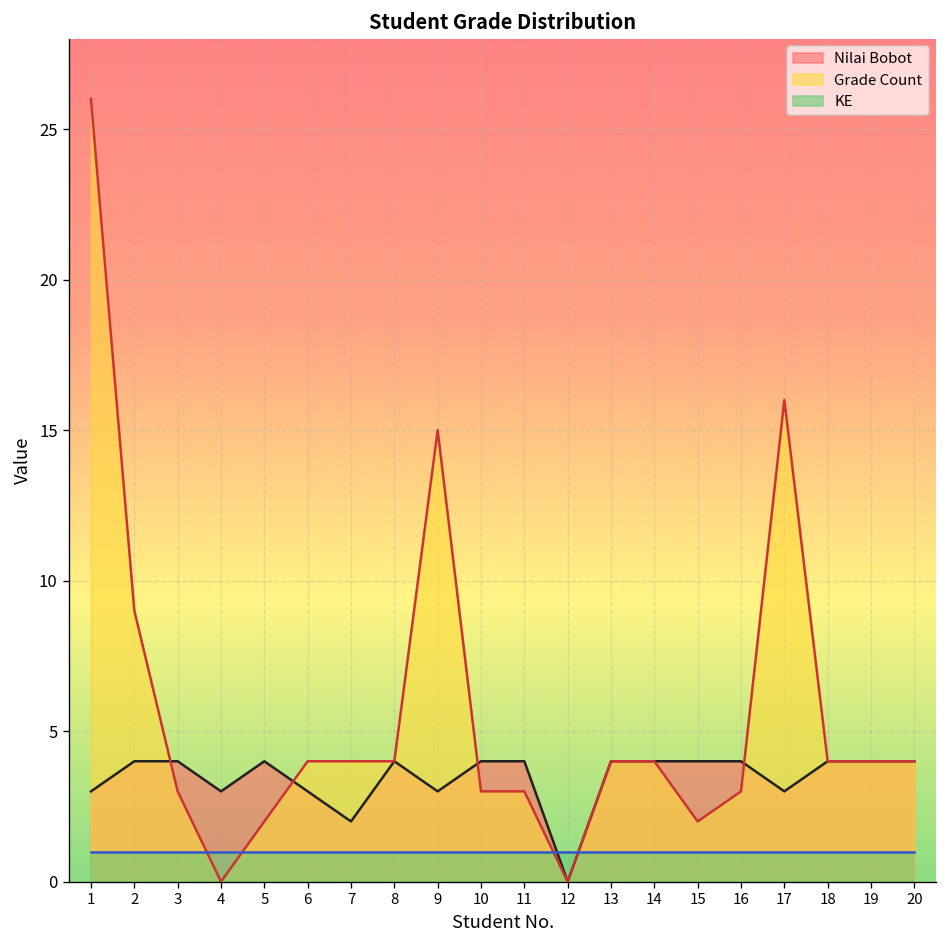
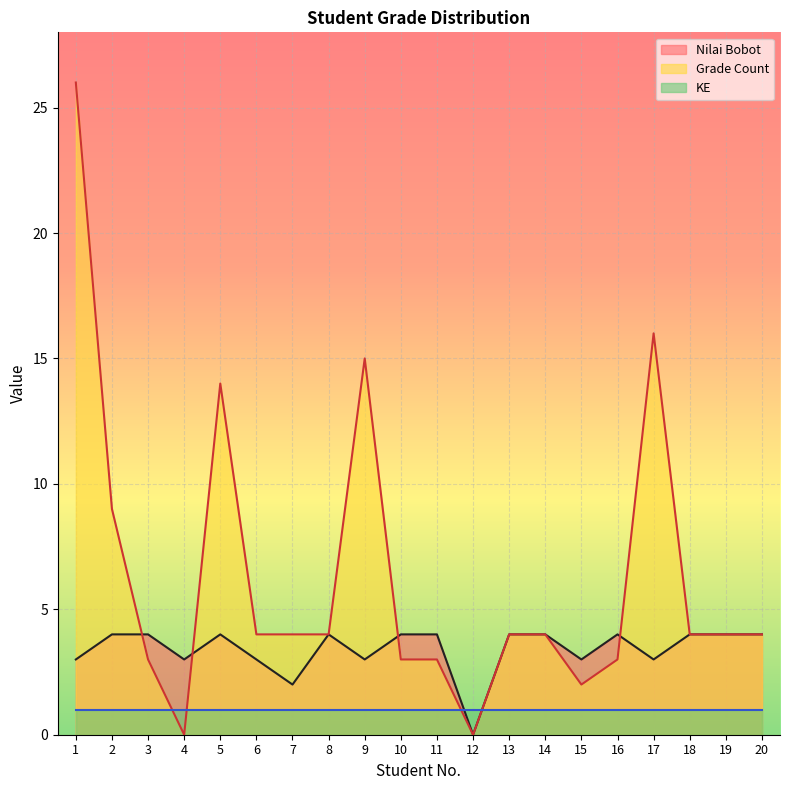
  {
    "Nilai Bobot": {
      "1": 3,
      "2": 4,
      "3": 4,
      "4": 3,
      "5": 4,
      "6": 3,
      "7": 2,
      "9": 3,
      "10": 4,
      "11": 4,
-     "15": 4,
+     "15": 3,
      "16": 4,
      "17": 3
    },
    "Grade Count": {
      "1": 26,
      "2": 9,
      "3": 3,
      "4": 0,
-     "5": 2,
+     "5": 14,
      "6": 4,
      "7": 4,
      "9": 15,
      "10": 3,
      "11": 3,
      "15": 2,
      "16": 3,
      "17": 16
    },
    "KE": {
      "1": 1,
      "2": 1,
      "3": 1,
      "4": 1,
      "5": 1,
      "6": 1,
      "7": 1,
      "8": 1,
      "9": 1,
      "10": 1,
      "11": 1,
      "12": 1,
      "13": 1,
      "14": 1,
      "15": 1,
      "16": 1,
      "17": 1,
      "18": 1,
      "19": 1,
      "20": 1
    }
  }
